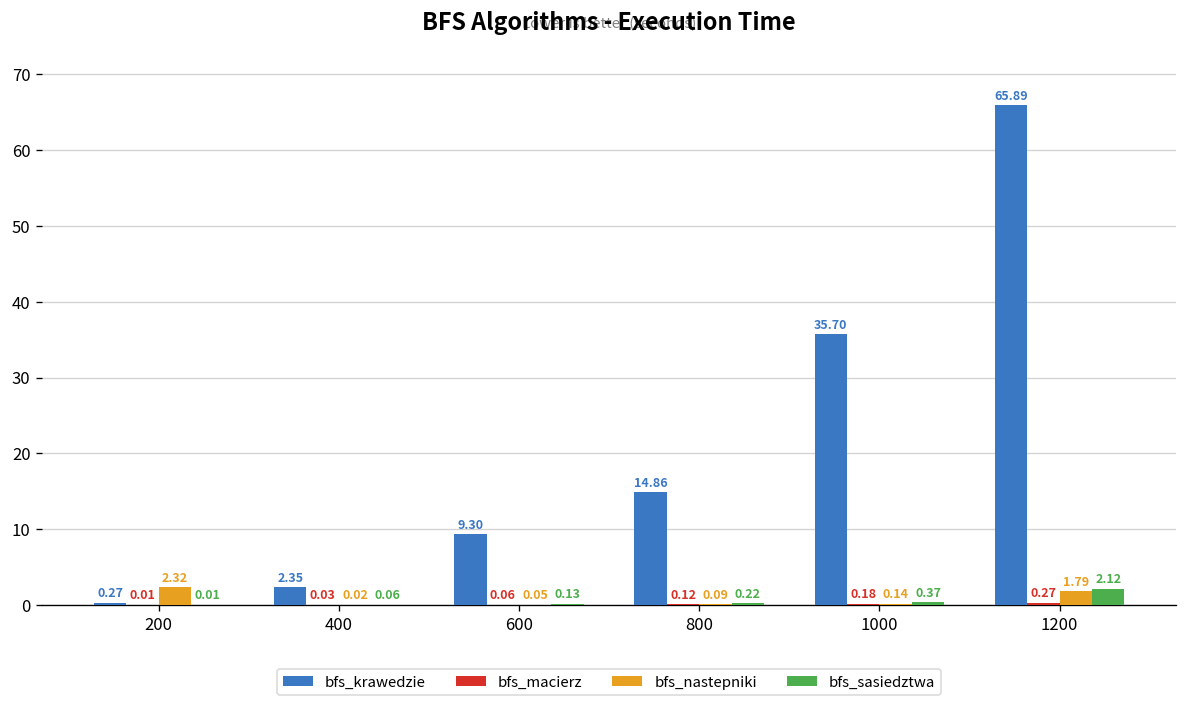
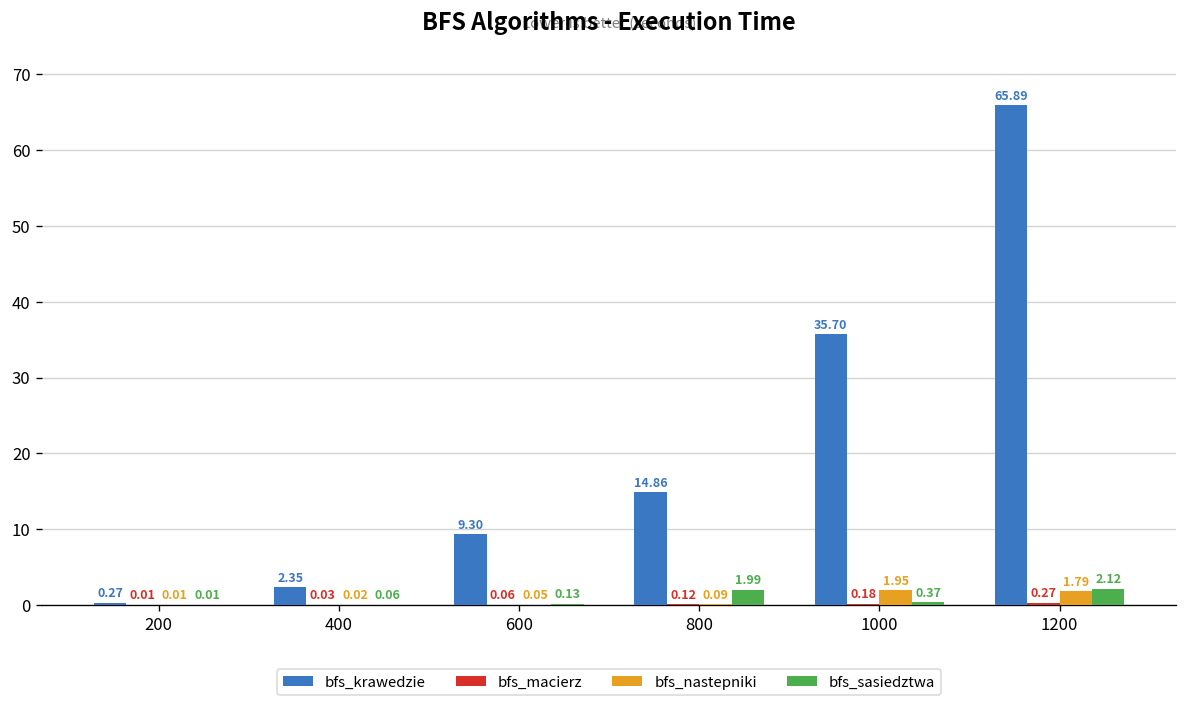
  {
    "bfs_krawedzie": {
      "200": 0.27,
      "400": 2.35,
      "600": 9.30,
      "800": 14.86,
      "1000": 35.70,
      "1200": 65.89
    },
    "bfs_macierz": {
      "200": 0.01,
      "400": 0.03,
      "600": 0.06,
      "800": 0.12,
      "1000": 0.18,
      "1200": 0.27
    },
    "bfs_nastepniki": {
-     "200": 2.32,
+     "200": 0.01,
      "400": 0.02,
      "600": 0.05,
      "800": 0.09,
-     "1000": 0.14,
+     "1000": 1.95,
      "1200": 1.79
    },
    "bfs_sasiedztwa": {
      "200": 0.01,
      "400": 0.06,
      "600": 0.13,
-     "800": 0.22,
+     "800": 1.99,
      "1000": 0.37,
      "1200": 2.12
    }
  }
